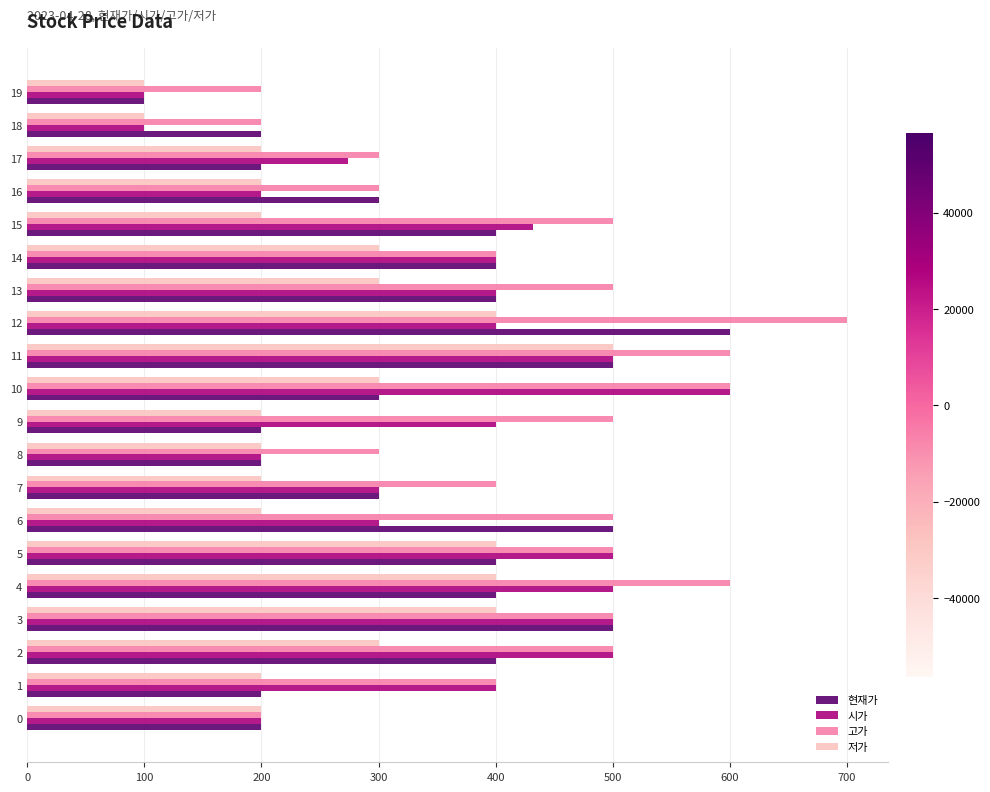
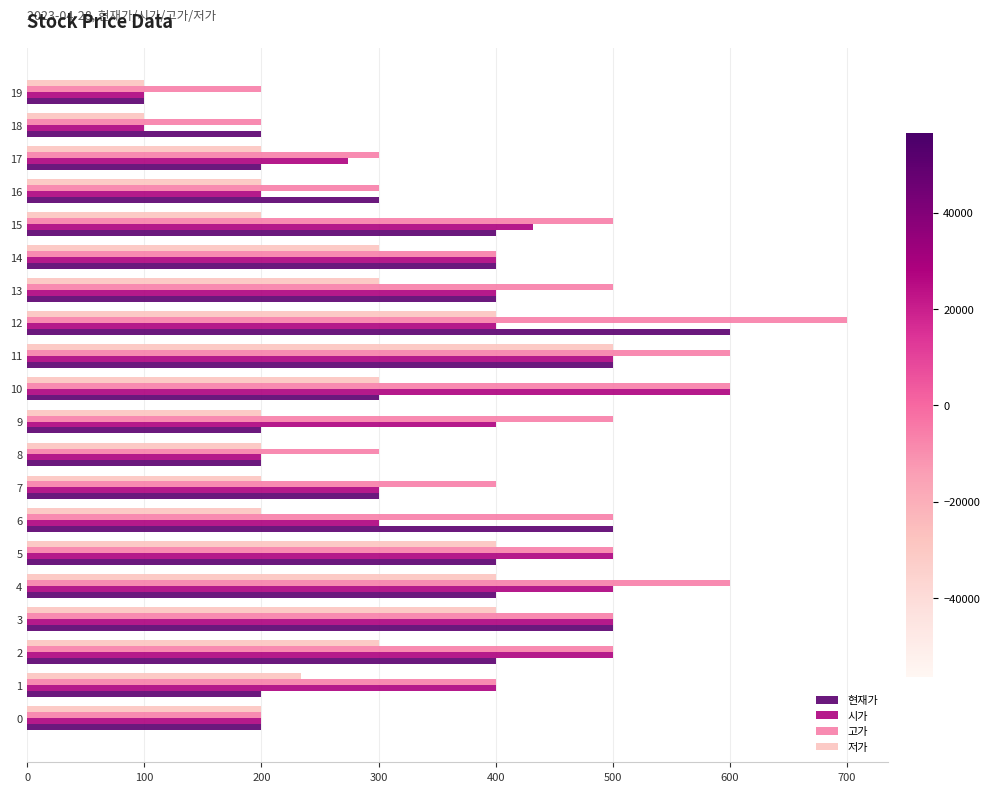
  {
    "현재가": {
      "19": 100,
      "18": 200,
      "17": 200,
      "16": 300,
      "15": 400,
      "14": 400,
      "13": 400,
      "12": 600,
      "11": 500,
      "10": 300,
      "9": 200,
      "8": 200,
      "7": 300,
      "6": 500,
      "5": 400,
      "4": 400,
      "3": 500,
      "2": 400,
      "1": 200,
      "0": 200
    },
    "시가": {
      "19": 100,
      "18": 100,
      "17": 274,
      "16": 200,
      "15": 432,
      "14": 400,
      "13": 400,
      "12": 400,
      "11": 500,
      "10": 600,
      "9": 400,
      "8": 200,
      "7": 300,
      "6": 300,
      "5": 500,
      "4": 500,
      "3": 500,
      "2": 500,
      "1": 400,
      "0": 200
    },
    "고가": {
      "19": 200,
      "18": 200,
      "17": 300,
      "16": 300,
      "15": 500,
      "14": 400,
      "13": 500,
      "12": 700,
      "11": 600,
      "10": 600,
      "9": 500,
      "8": 300,
      "7": 400,
      "6": 500,
      "5": 500,
      "4": 600,
      "3": 500,
      "2": 500,
      "1": 400,
      "0": 200
    },
    "저가": {
      "19": 100,
      "18": 100,
      "17": 200,
      "16": 200,
      "15": 200,
      "14": 300,
      "13": 300,
      "12": 400,
      "11": 500,
      "10": 300,
      "9": 200,
      "8": 200,
      "7": 200,
      "6": 200,
      "5": 400,
      "4": 400,
      "3": 400,
      "2": 300,
-     "1": 200,
+     "1": 234,
      "0": 200
    }
  }
